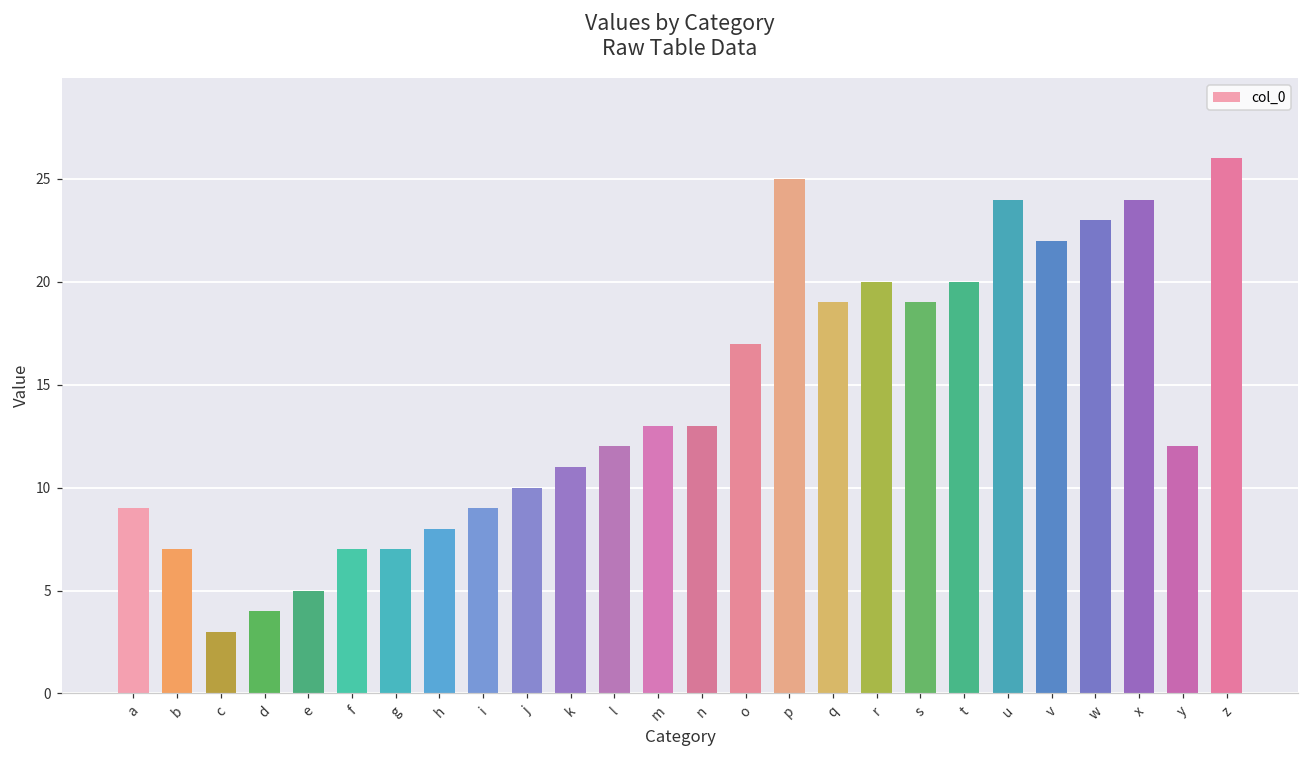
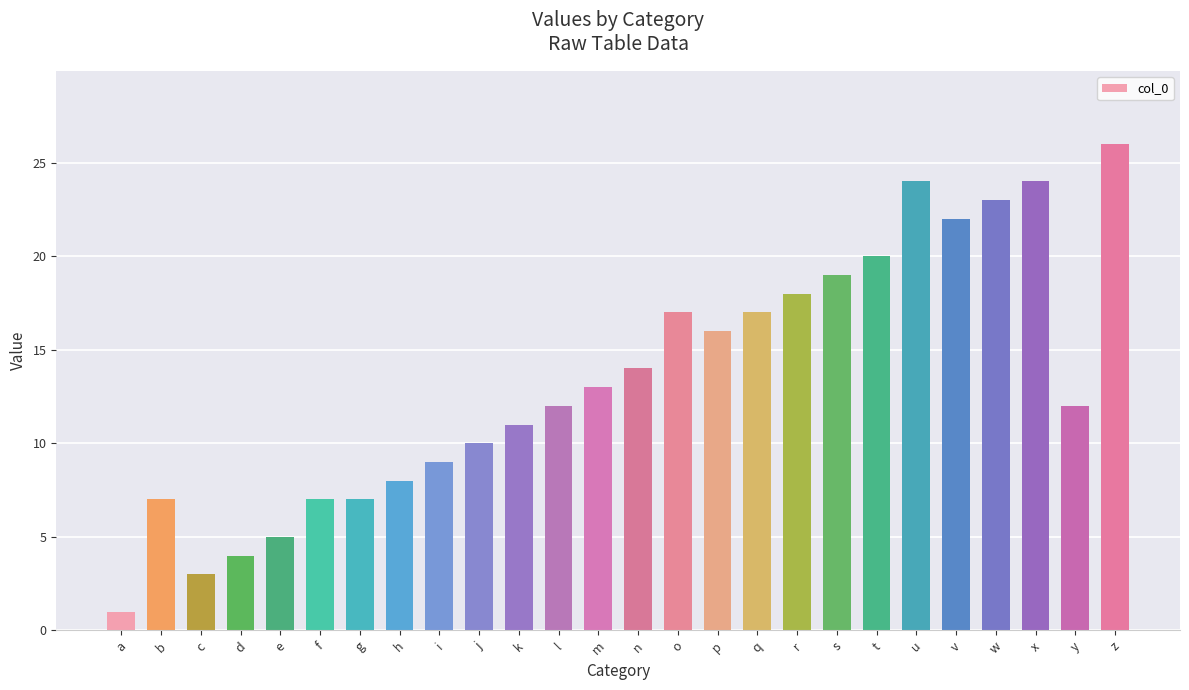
  {
-   "a": 9,
+   "a": 1,
    "b": 7,
    "c": 3,
    "d": 4,
    "e": 5,
    "f": 7,
    "g": 7,
    "h": 8,
    "i": 9,
    "j": 10,
    "k": 11,
    "l": 12,
    "m": 13,
-   "n": 13,
+   "n": 14,
    "o": 17,
-   "p": 25,
-   "q": 19,
-   "r": 20,
+   "p": 16,
+   "q": 17,
+   "r": 18,
    "s": 19,
    "t": 20,
    "u": 24,
    "v": 22,
    "w": 23,
    "x": 24,
    "y": 12,
    "z": 26
  }
